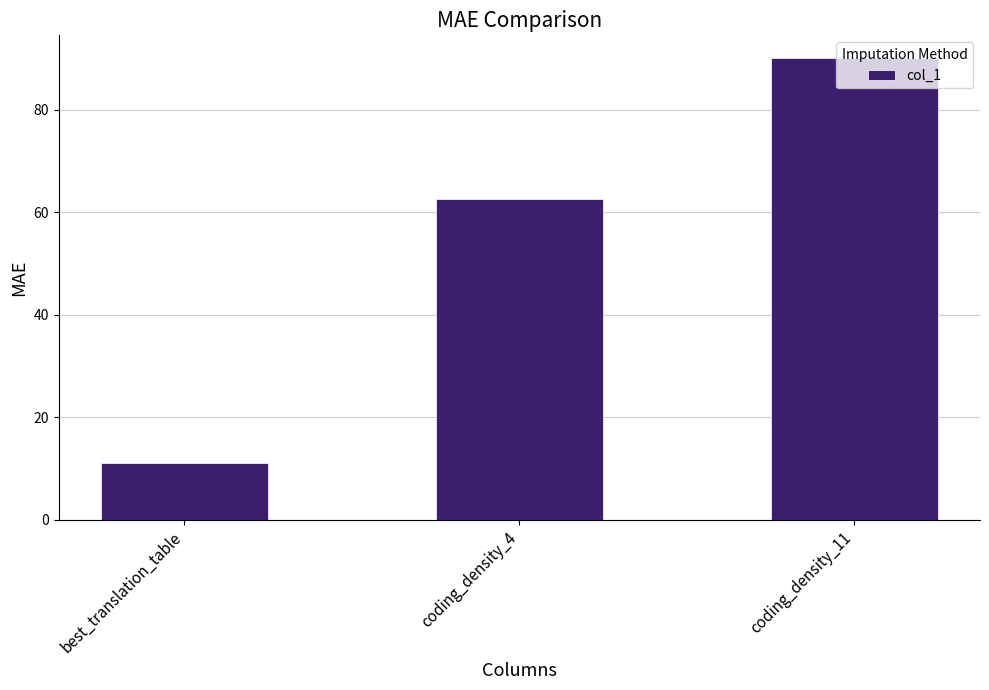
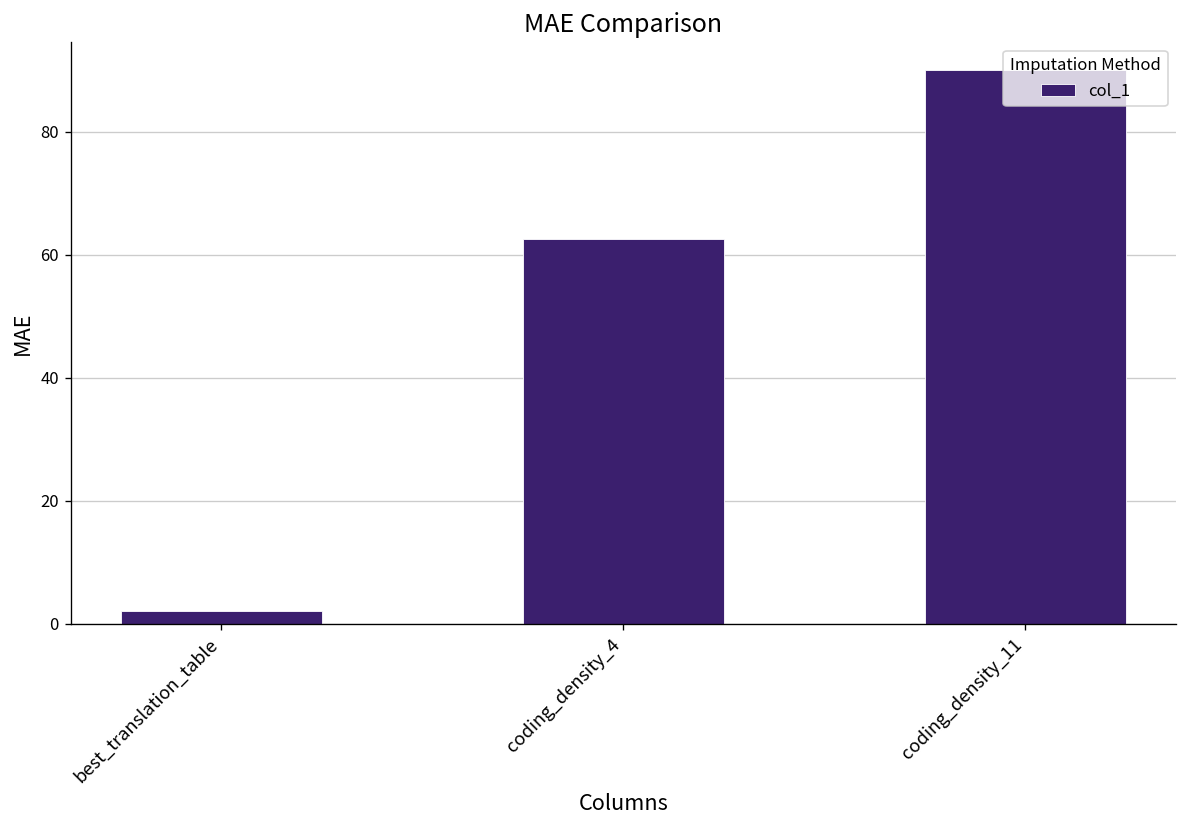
  {
-   "best_translation_table": 11,
+   "best_translation_table": 2,
    "coding_density_4": 63
  }
